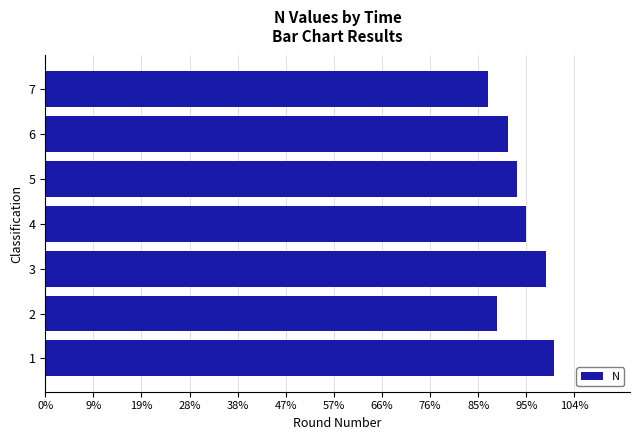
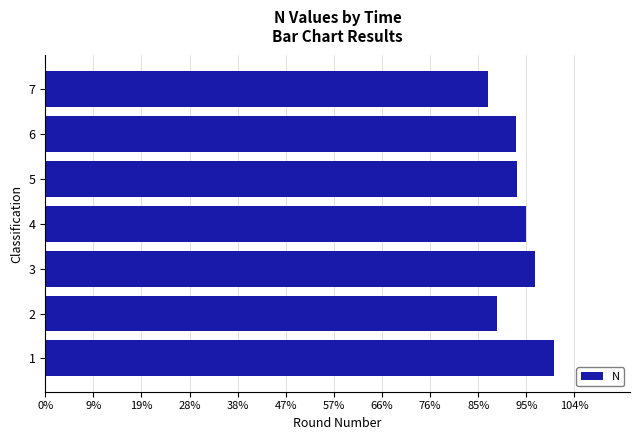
  {
    "7": "87%",
-   "6": "91%",
+   "6": "93%",
    "5": "93%",
    "4": "95%",
-   "3": "98%",
+   "3": "96%",
    "2": "89%",
    "1": "100%"
  }
